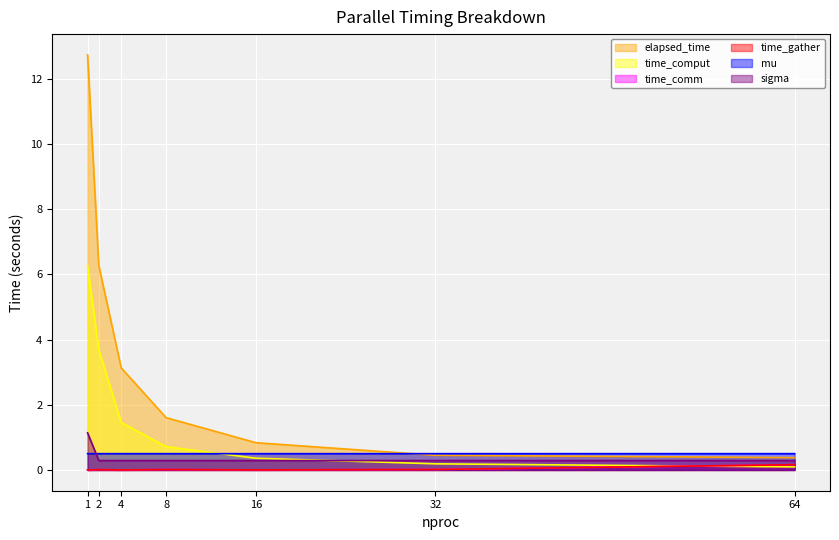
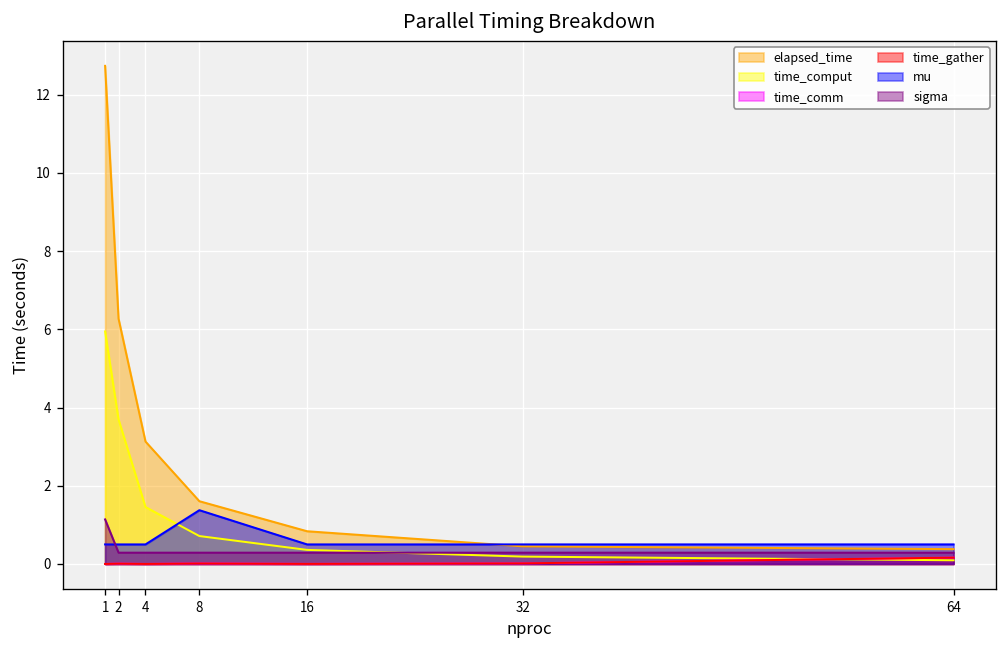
  {
    "elapsed_time": {
      "1": 12.7,
      "2": 6.3,
      "4": 3.1,
      "8": 1.6,
      "16": 0.8,
      "64": 0.4
    },
    "time_comput": {
-     "1": 6.3,
+     "1": 5.9,
      "2": 3.7,
      "4": 1.5,
      "8": 0.7,
      "32": 0.2
    },
    "time_gather": {
      "1": 0.0,
      "2": 0.0,
      "4": 0.0,
      "8": 0.0,
      "16": 0.0,
      "32": 0.0
    },
    "mu": {
      "1": 0.5,
      "2": 0.5,
      "4": 0.5,
-     "8": 0.5,
+     "8": 1.4,
      "16": 0.5,
      "64": 0.5
    },
    "sigma": {
      "1": 1.1,
      "2": 0.3,
      "4": 0.3,
      "8": 0.3,
      "32": 0.3,
      "64": 0.3
    }
  }
